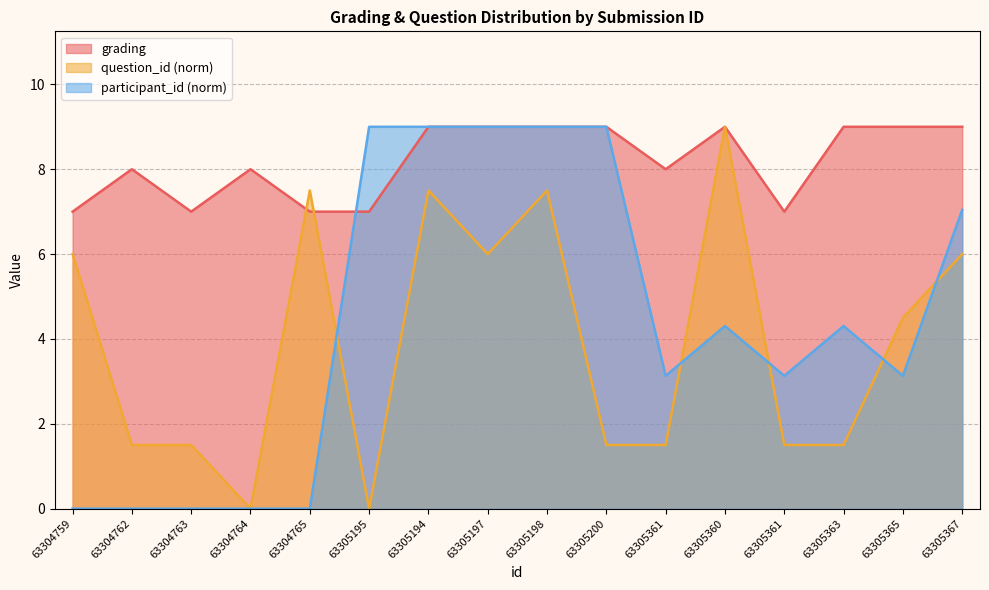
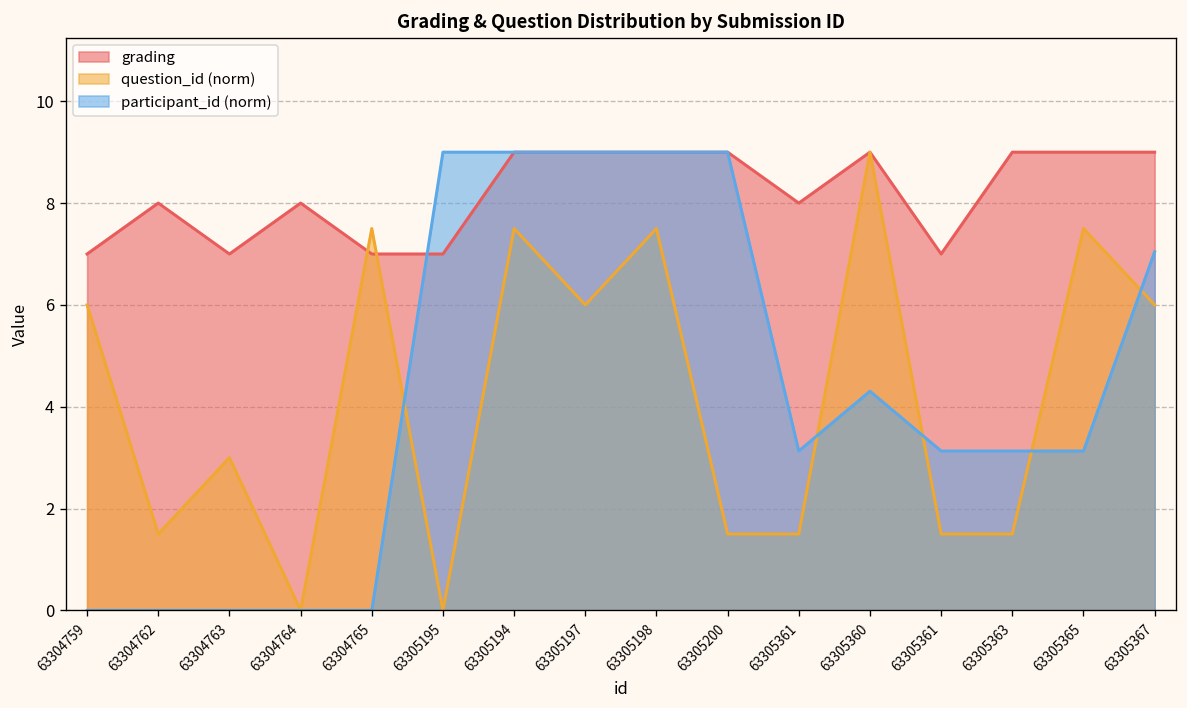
  {
    "grading": {
      "63304759": 7.0,
      "63304762": 8.0,
      "63304763": 7.0,
      "63304764": 8.0,
      "63304765": 7.0,
      "63305195": 7.0,
      "63305363": 9.0,
      "63305365": 9.0,
      "63305367": 9.0
    },
    "question_id (norm)": {
      "63304759": 6.0,
      "63304762": 1.5,
-     "63304763": 1.5,
+     "63304763": 3.0,
      "63304765": 7.5,
      "63305195": 0.0,
      "63305194": 7.5,
      "63305197": 6.0,
      "63305198": 7.5,
      "63305200": 1.5,
      "63305363": 1.5,
-     "63305365": 4.5,
+     "63305365": 7.5,
      "63305367": 6.0
    },
    "participant_id (norm)": {
      "63304759": 0.0,
      "63304762": 0.0,
      "63304763": 0.0,
      "63304765": 0.0,
      "63305195": 9.0,
      "63305360": 4.3,
-     "63305363": 4.3,
+     "63305363": 3.1,
      "63305365": 3.1,
      "63305367": 7.0
    }
  }
